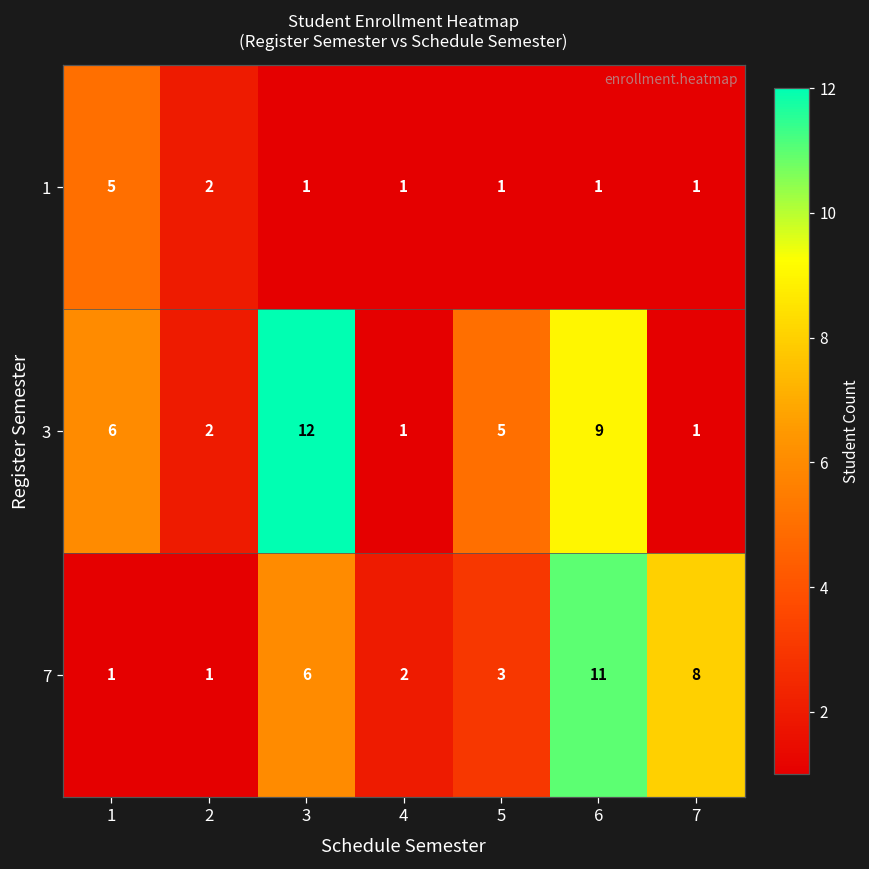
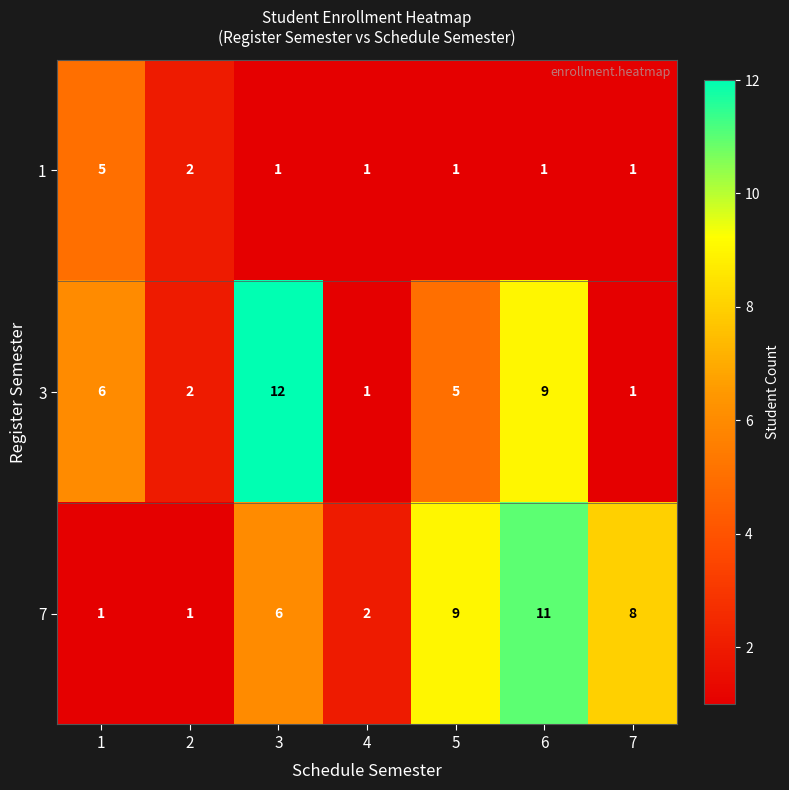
  {
    "1": {
      "1": 5,
      "2": 2,
      "3": 1,
      "4": 1,
      "5": 1,
      "6": 1
    },
    "3": {
      "1": 6,
      "2": 2,
      "3": 12,
      "4": 1,
      "5": 5,
      "6": 9,
      "7": 1
    },
    "7": {
      "1": 1,
      "2": 1,
      "3": 6,
      "4": 2,
-     "5": 3,
+     "5": 9,
      "6": 11,
      "7": 8
    }
  }
